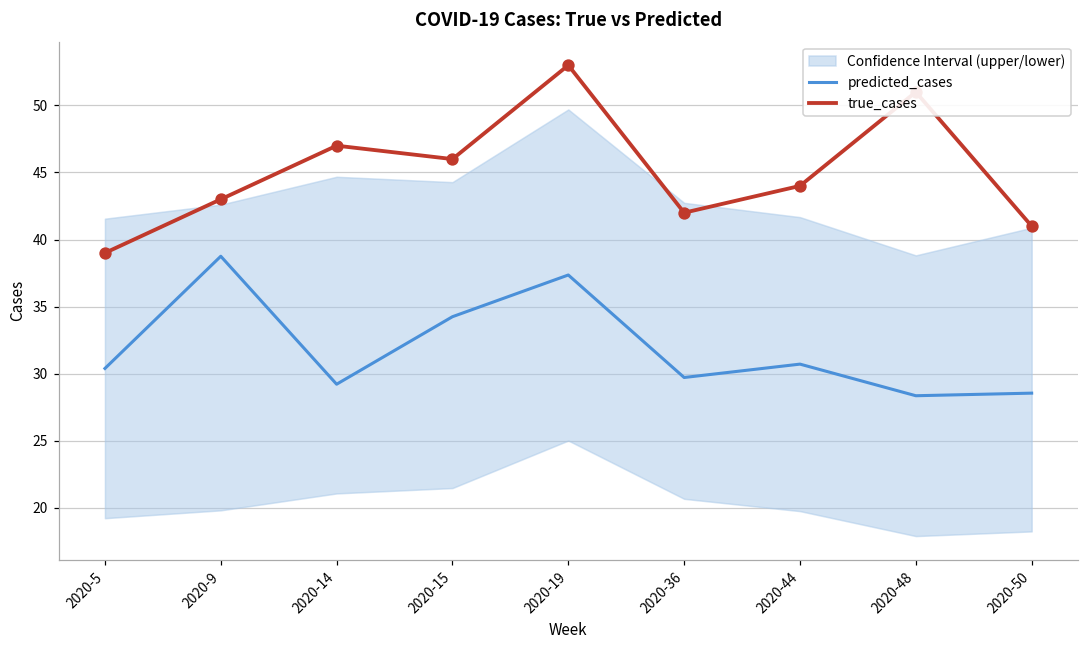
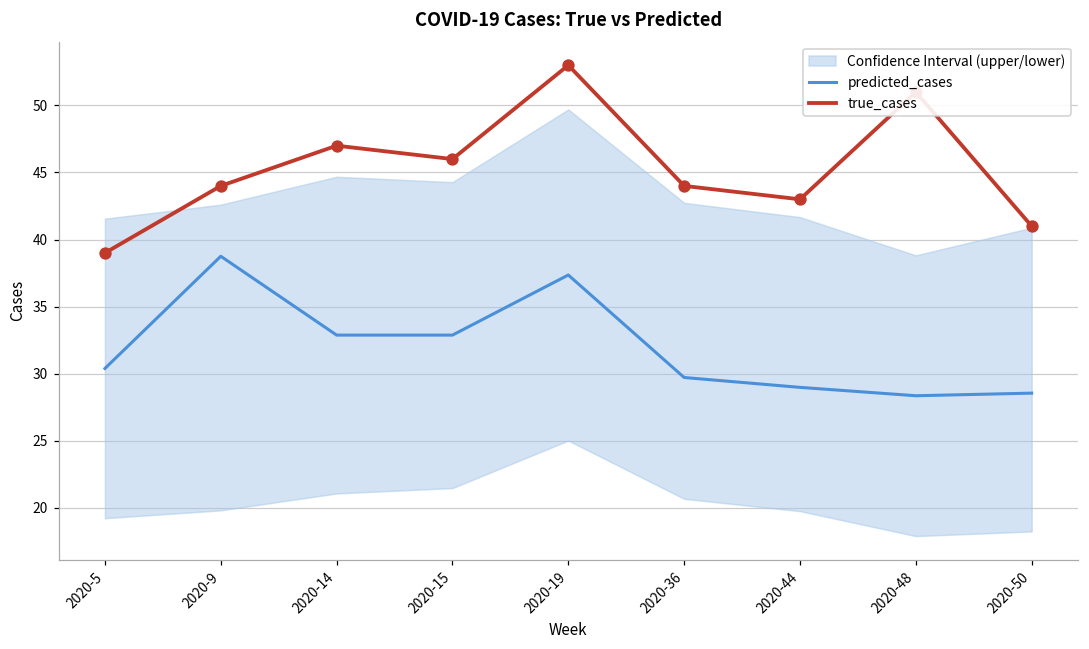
  {
    "predicted_cases": {
      "2020-5": 30.4,
      "2020-9": 38.8,
-     "2020-14": 29.2,
-     "2020-15": 34.2,
+     "2020-14": 32.9,
+     "2020-15": 32.9,
      "2020-19": 37.4,
      "2020-36": 29.7,
-     "2020-44": 30.7,
+     "2020-44": 29.0,
      "2020-48": 28.4,
      "2020-50": 28.5
    },
    "true_cases": {
      "2020-5": 39,
-     "2020-9": 43,
+     "2020-9": 44,
      "2020-14": 47,
      "2020-15": 46,
      "2020-19": 53,
-     "2020-36": 42,
-     "2020-44": 44
+     "2020-36": 44,
+     "2020-44": 43
    }
  }
